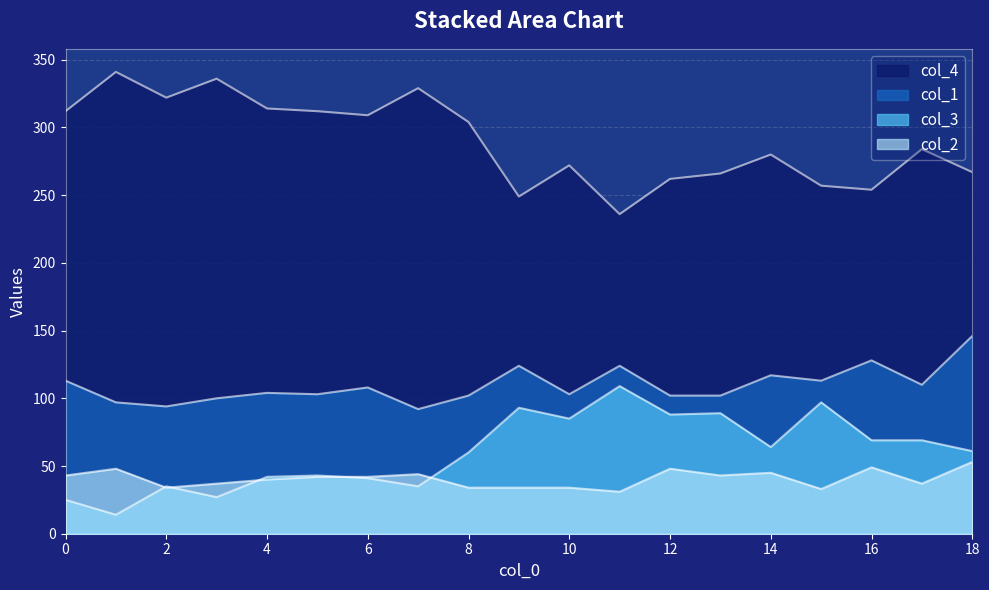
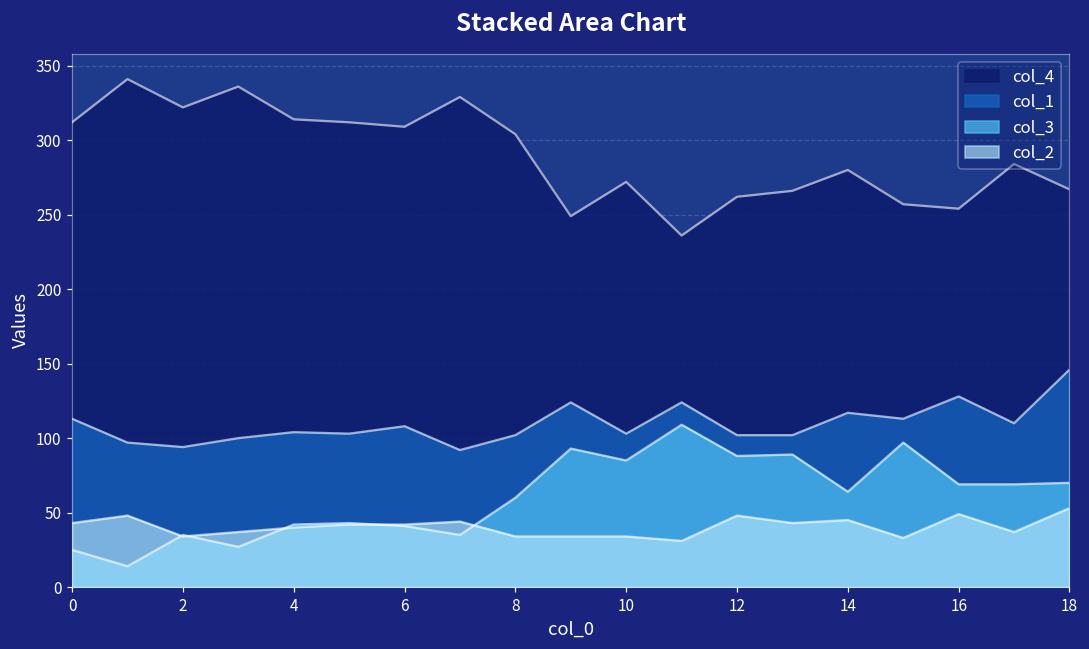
  {
    "col_4": {
      "0": 312,
      "2": 322,
      "4": 314,
      "6": 309,
      "8": 304,
      "10": 272,
      "12": 262,
      "14": 280,
      "16": 254,
      "18": 267
    },
    "col_1": {
      "0": 113,
      "2": 94,
      "4": 104,
      "6": 108,
      "8": 102,
      "10": 103,
      "12": 102,
      "14": 117,
      "16": 128,
      "18": 146
    },
    "col_3": {
      "0": 25,
      "4": 42,
      "8": 60,
      "10": 85,
      "12": 88,
      "14": 64,
      "16": 69,
-     "18": 61
+     "18": 70
    },
    "col_2": {
      "0": 43,
      "4": 40,
      "8": 34,
      "10": 34,
      "12": 48,
      "14": 45,
      "16": 49,
      "18": 53
    }
  }
